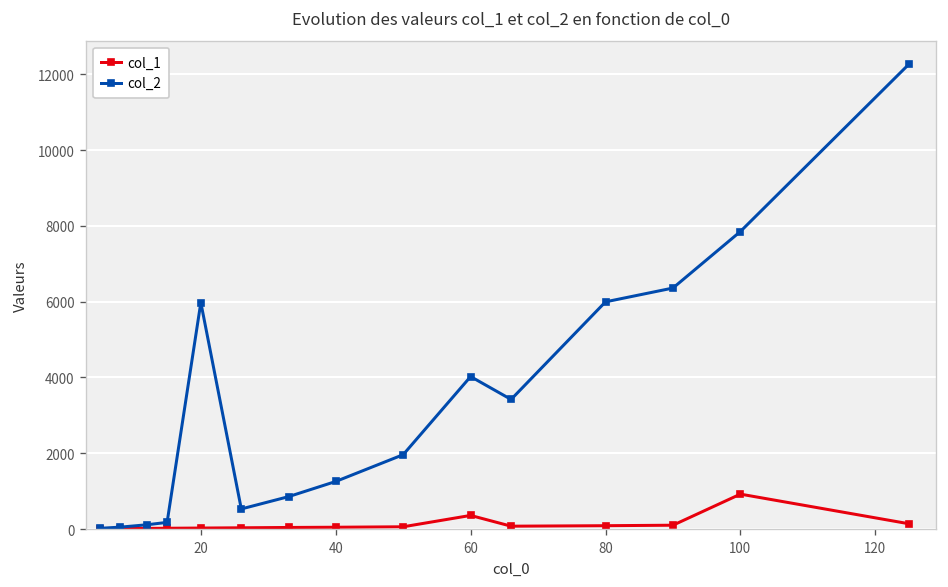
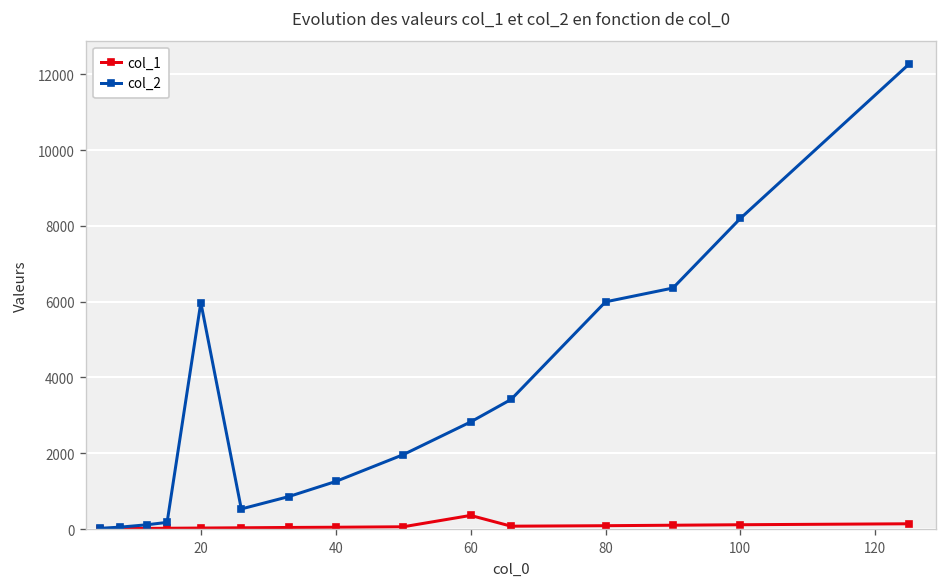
  {
    "col_1": {
      "20": 0,
      "40": 0,
      "60": 400,
      "80": 100,
-     "100": 900
+     "100": 100
    },
    "col_2": {
      "20": 6000,
      "40": 1300,
-     "60": 4000,
+     "60": 2800,
      "80": 6000,
-     "100": 7900
+     "100": 8200
    }
  }
